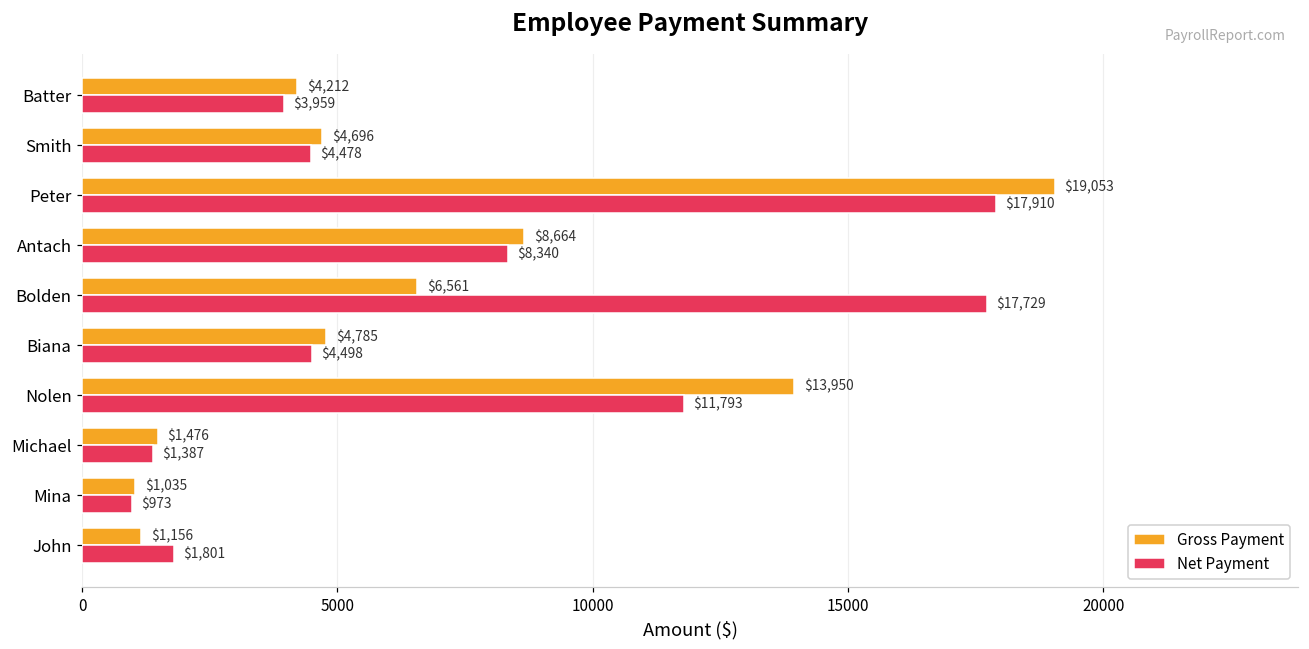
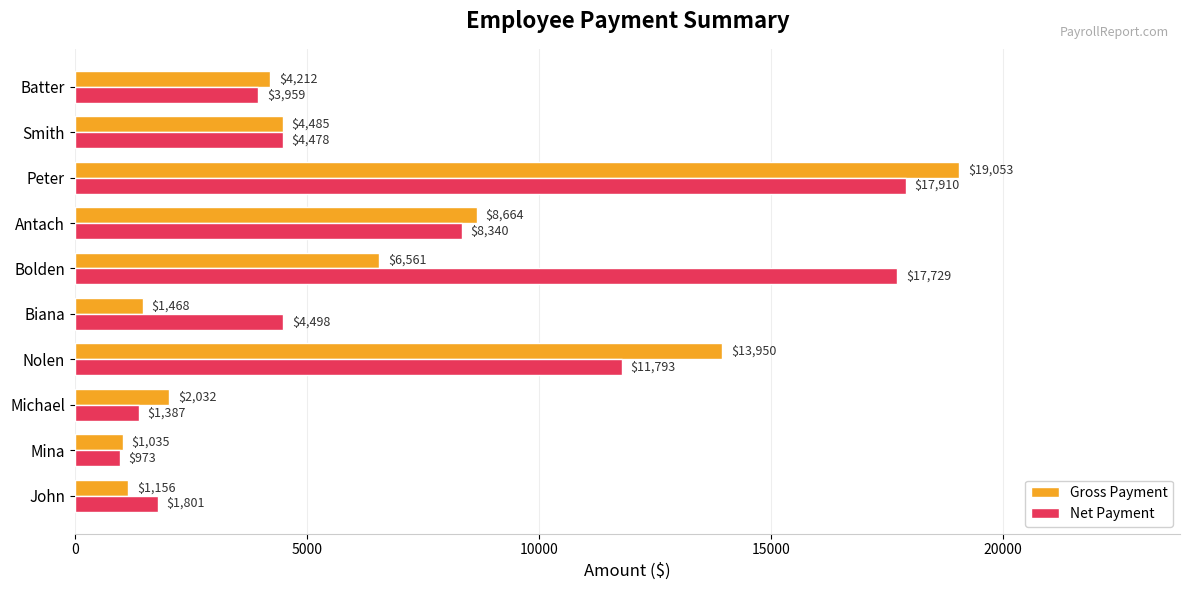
  {
    "Gross Payment": {
      "Batter": "$4,212",
-     "Smith": "$4,696",
+     "Smith": "$4,485",
      "Peter": "$19,053",
      "Antach": "$8,664",
      "Bolden": "$6,561",
-     "Biana": "$4,785",
+     "Biana": "$1,468",
      "Nolen": "$13,950",
-     "Michael": "$1,476",
+     "Michael": "$2,032",
      "Mina": "$1,035",
      "John": "$1,156"
    },
    "Net Payment": {
      "Batter": "$3,959",
      "Smith": "$4,478",
      "Peter": "$17,910",
      "Antach": "$8,340",
      "Bolden": "$17,729",
      "Biana": "$4,498",
      "Nolen": "$11,793",
      "Michael": "$1,387",
      "Mina": "$973",
      "John": "$1,801"
    }
  }
